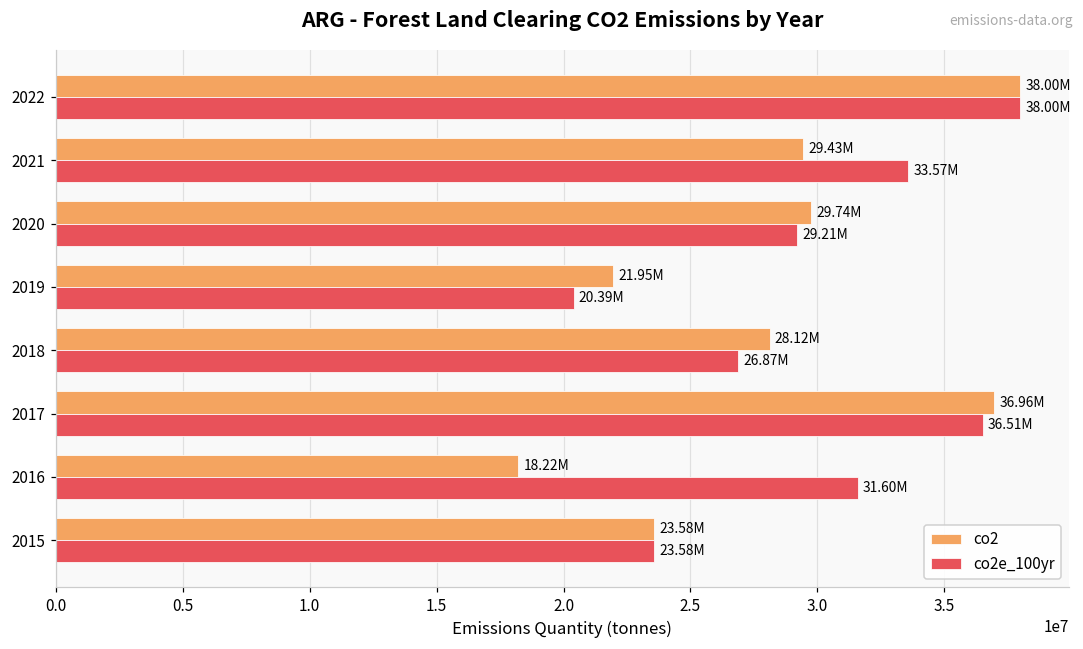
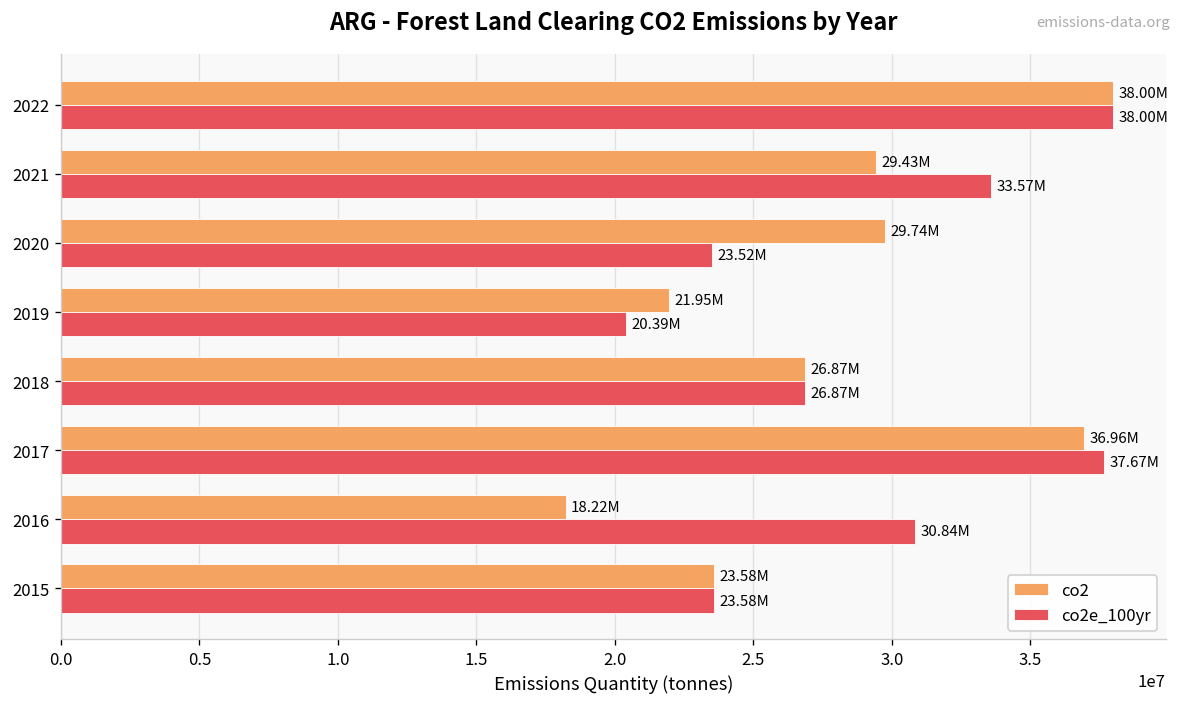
  {
    "co2": {
      "2022": "38.00M",
      "2021": "29.43M",
      "2020": "29.74M",
      "2019": "21.95M",
-     "2018": "28.12M",
+     "2018": "26.87M",
      "2017": "36.96M",
      "2016": "18.22M",
      "2015": "23.58M"
    },
    "co2e_100yr": {
      "2022": "38.00M",
      "2021": "33.57M",
-     "2020": "29.21M",
+     "2020": "23.52M",
      "2019": "20.39M",
      "2018": "26.87M",
-     "2017": "36.51M",
-     "2016": "31.60M",
+     "2017": "37.67M",
+     "2016": "30.84M",
      "2015": "23.58M"
    }
  }
